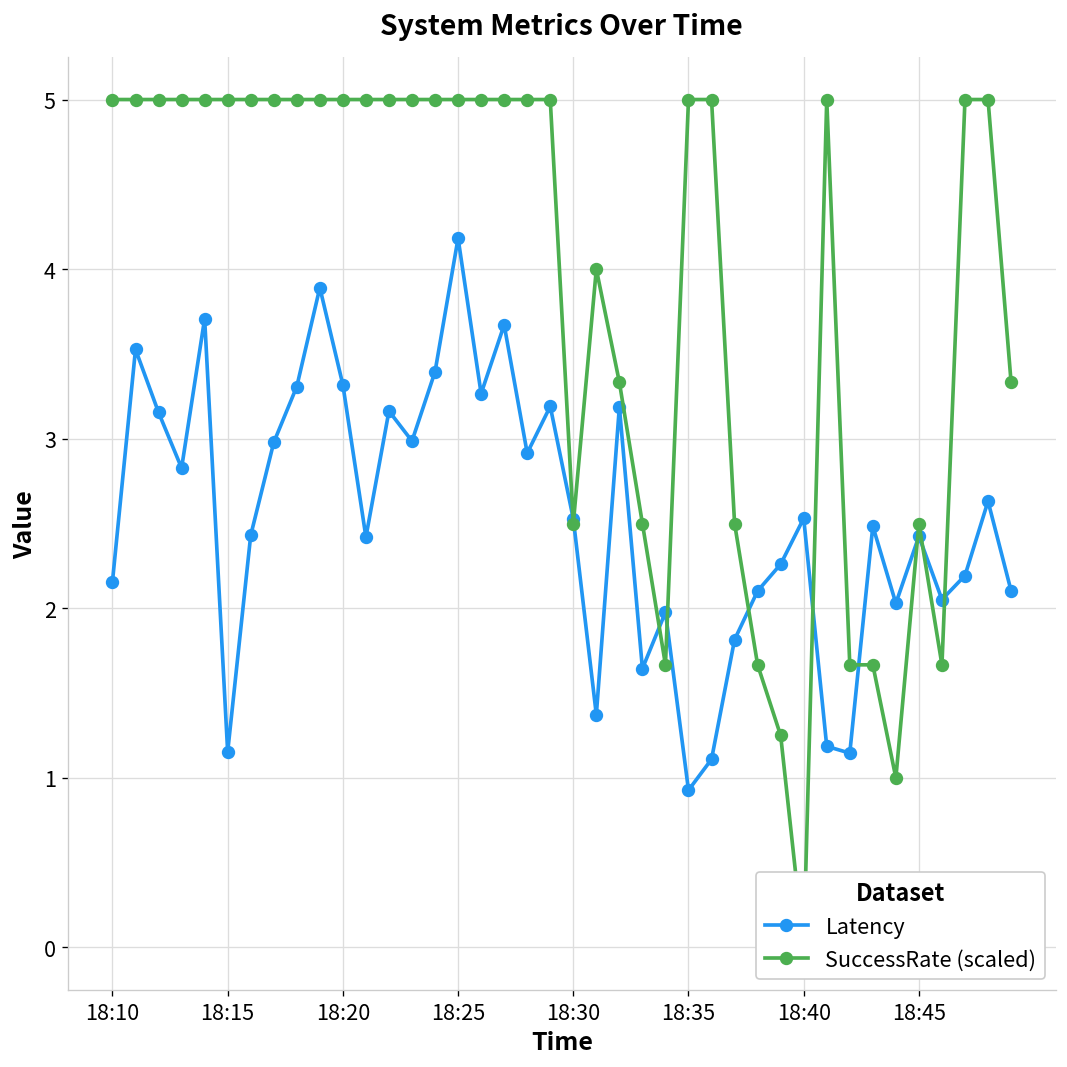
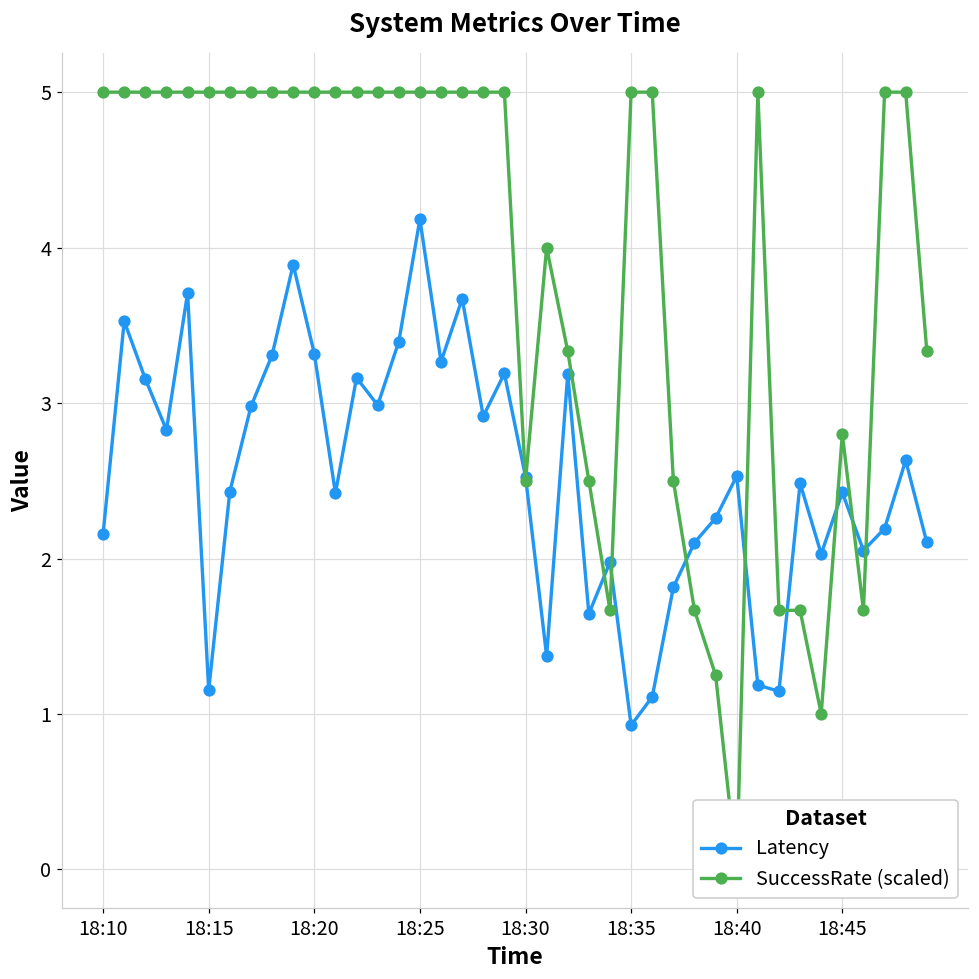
  {
    "Latency": {
      "18:10": 2.16,
      "18:15": 1.15,
      "18:20": 3.32,
      "18:25": 4.18,
      "18:30": 2.53,
      "18:35": 0.93,
      "18:40": 2.53,
      "18:45": 2.43
    },
    "SuccessRate (scaled)": {
      "18:10": 5.00,
      "18:15": 5.00,
      "18:20": 5.00,
      "18:25": 5.00,
      "18:30": 2.50,
      "18:35": 5.00,
-     "18:45": 2.50
+     "18:45": 2.80
    }
  }
